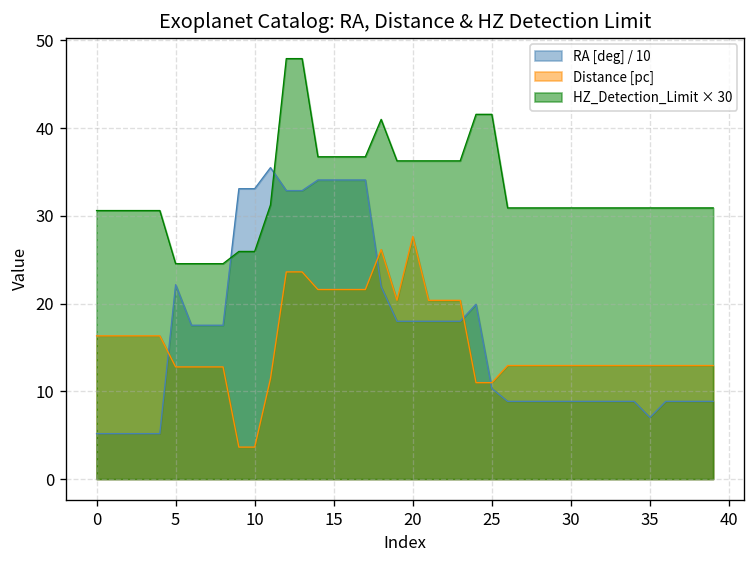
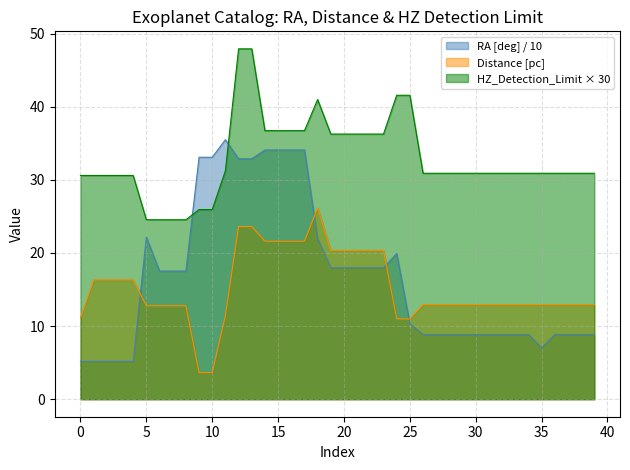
  {
    "RA [deg] / 10": {
      "0": 5,
      "5": 22,
      "10": 33,
      "15": 34,
      "20": 18,
      "25": 10,
      "30": 9,
      "35": 7
    },
    "Distance [pc]": {
-     "0": 16,
+     "0": 11,
      "5": 13,
      "10": 4,
      "15": 22,
-     "20": 28,
+     "20": 20,
      "25": 11,
      "30": 13,
      "35": 13
    },
    "HZ_Detection_Limit × 30": {
      "0": 31,
      "5": 25,
      "10": 26,
      "15": 37,
      "20": 36,
      "25": 42,
      "30": 31,
      "35": 31
    }
  }
